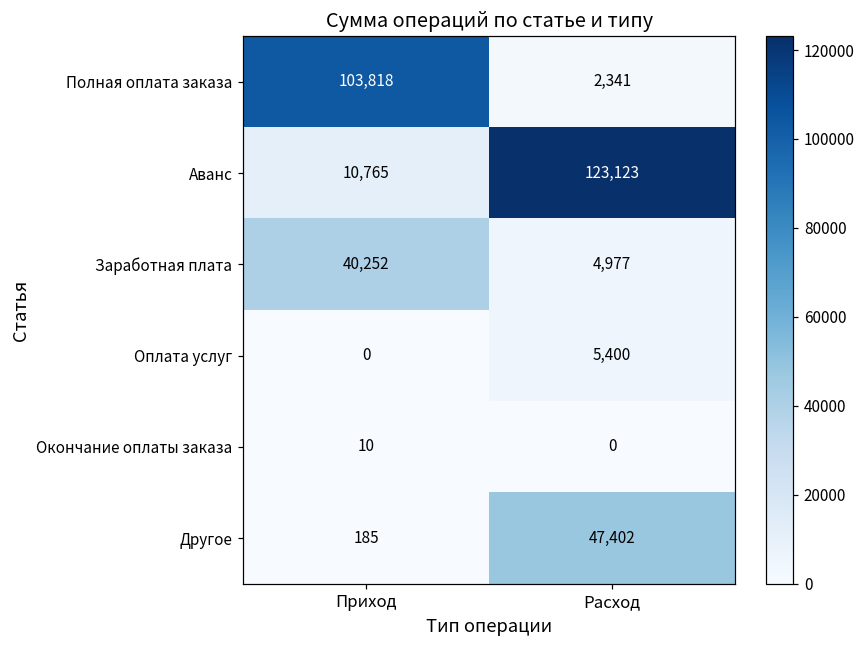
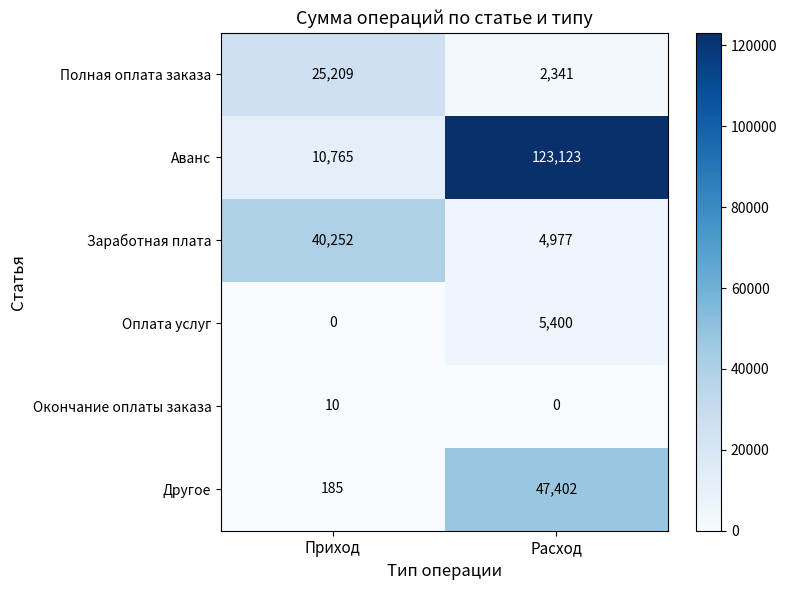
  {
    "Полная оплата заказа": {
-     "Приход": "103,818",
+     "Приход": "25,209",
      "Расход": "2,341"
    },
    "Аванс": {
      "Приход": "10,765",
      "Расход": "123,123"
    },
    "Заработная плата": {
      "Приход": "40,252",
      "Расход": "4,977"
    },
    "Оплата услуг": {
      "Приход": "0",
      "Расход": "5,400"
    },
    "Окончание оплаты заказа": {
      "Приход": "10",
      "Расход": "0"
    },
    "Другое": {
      "Приход": "185",
      "Расход": "47,402"
    }
  }
